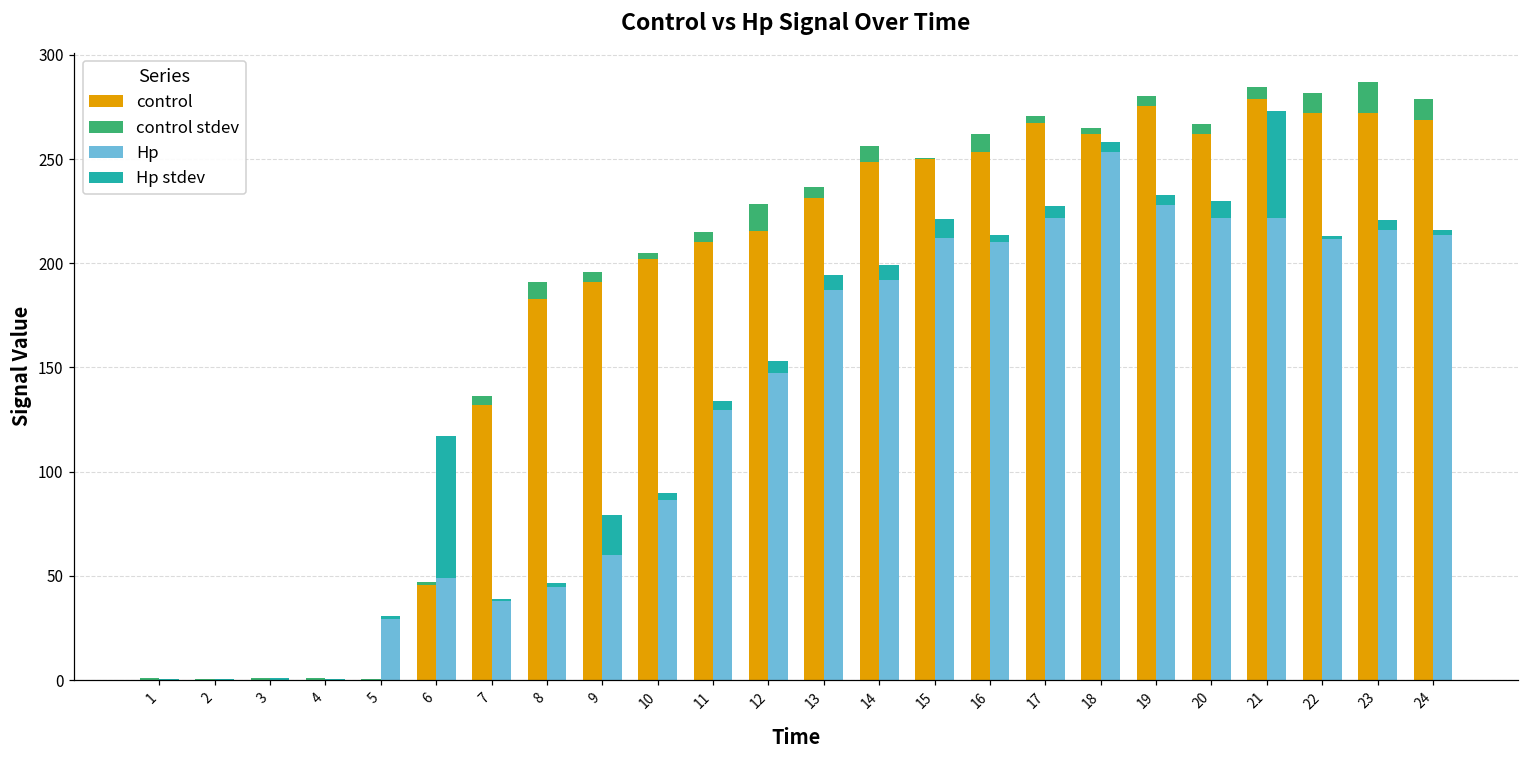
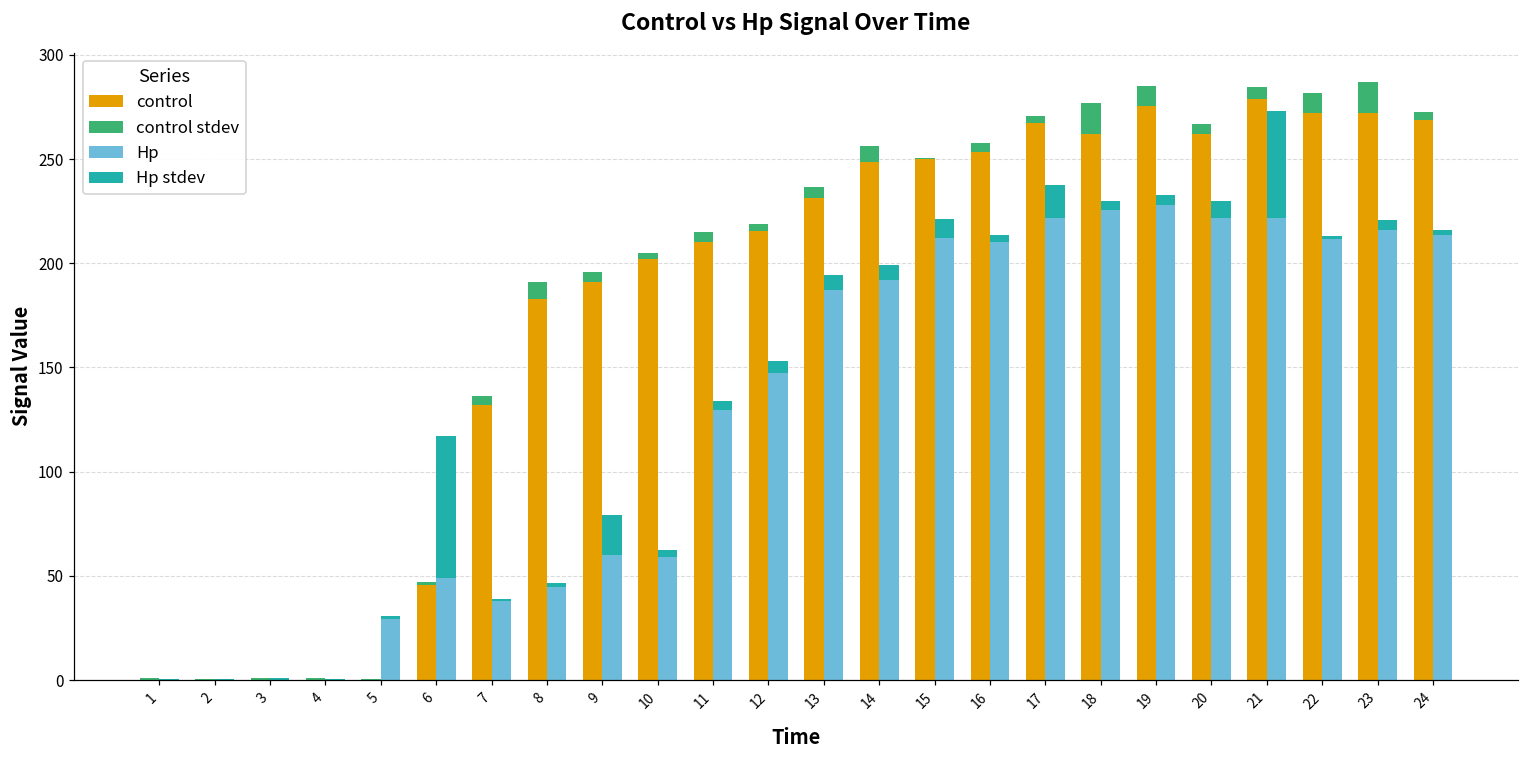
  {
    "control": {
      "1": 0,
      "2": 0,
      "3": 0,
      "4": 0,
      "5": 0,
      "6": 46,
      "7": 132,
      "8": 183,
      "9": 191,
      "10": 202,
      "11": 210,
      "12": 215,
      "13": 231,
      "14": 248,
      "15": 250,
      "16": 253,
      "17": 267,
      "18": 262,
      "19": 275,
      "20": 262,
      "21": 279,
      "22": 272,
      "23": 272,
      "24": 269
    },
    "control stdev": {
      "6": 2,
      "7": 4,
      "8": 8,
      "9": 5,
      "10": 3,
      "11": 5,
-     "12": 13,
+     "12": 3,
      "13": 5,
      "14": 8,
-     "16": 8,
+     "16": 4,
      "17": 4,
-     "18": 3,
-     "19": 5,
+     "18": 15,
+     "19": 10,
      "20": 5,
      "21": 6,
      "22": 10,
      "23": 15,
-     "24": 10
+     "24": 4
    },
    "Hp": {
      "1": 0,
      "2": 0,
      "3": 0,
      "4": 0,
      "5": 29,
      "6": 49,
      "7": 38,
      "8": 45,
      "9": 60,
-     "10": 86,
+     "10": 59,
      "11": 130,
      "12": 147,
      "13": 187,
      "14": 192,
      "15": 212,
      "16": 210,
      "17": 222,
-     "18": 253,
+     "18": 225,
      "19": 228,
      "20": 222,
      "21": 222,
      "22": 212,
      "23": 216,
      "24": 214
    },
    "Hp stdev": {
      "5": 2,
      "6": 68,
      "8": 2,
      "9": 19,
      "10": 3,
      "11": 4,
      "12": 6,
      "13": 7,
      "14": 8,
      "15": 9,
      "16": 3,
-     "17": 6,
+     "17": 16,
      "18": 5,
      "19": 5,
      "20": 8,
      "21": 52,
      "22": 2,
      "23": 4,
      "24": 2
    }
  }
